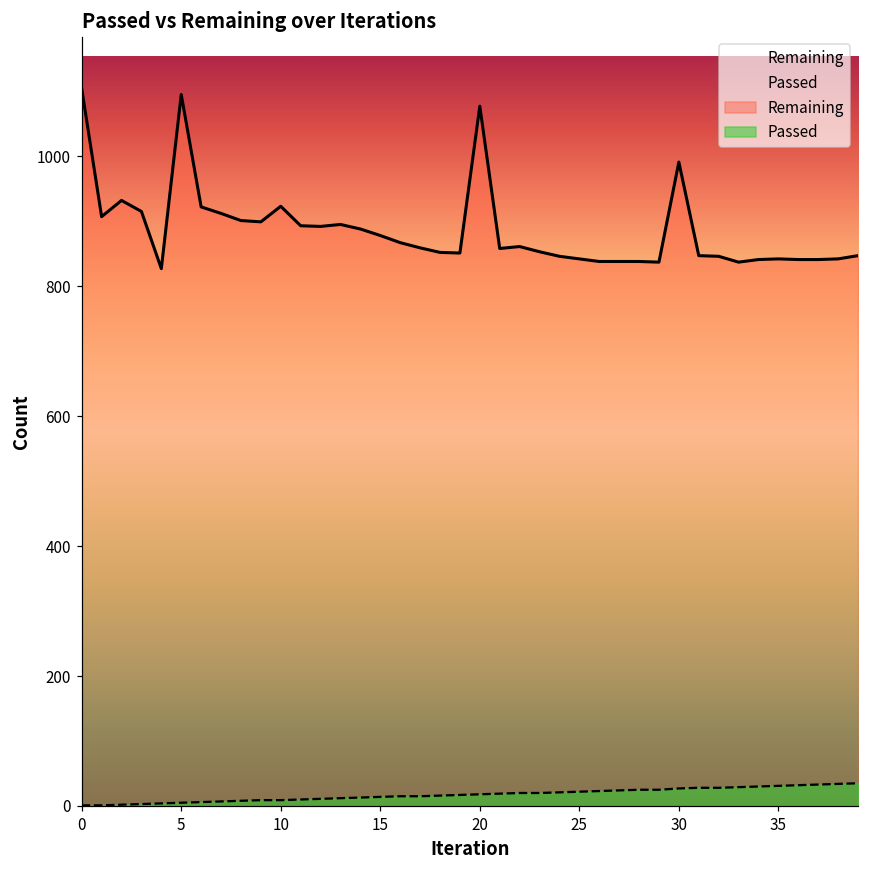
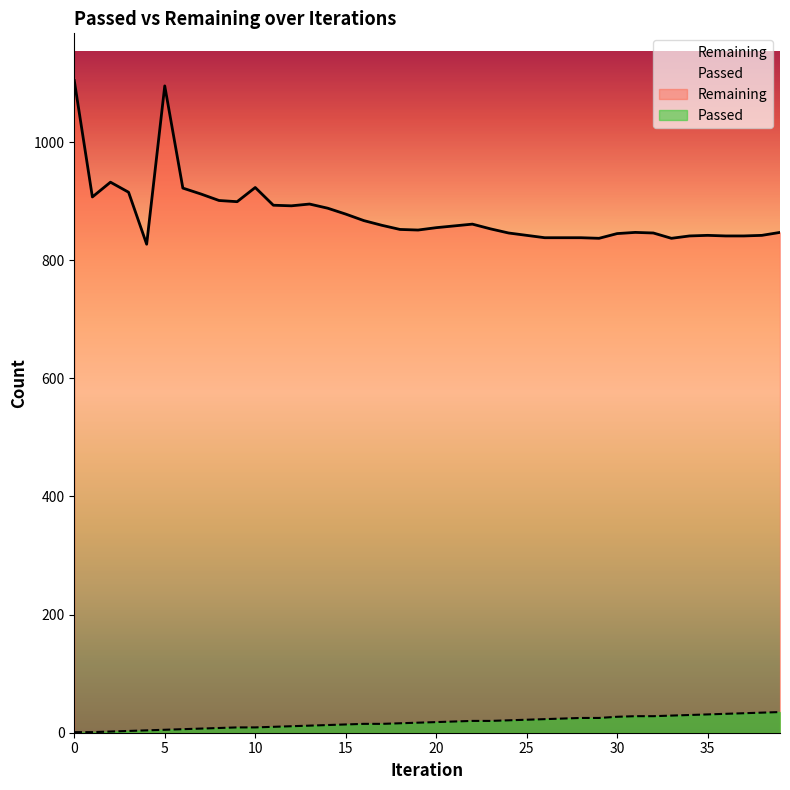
  {
    "Remaining": {
      "0": 1100,
      "5": 1100,
      "10": 920,
      "15": 880,
-     "20": 1080,
+     "20": 860,
      "25": 840,
-     "30": 990,
+     "30": 850,
      "35": 840
    },
    "Passed": {
      "0": 0,
      "5": 10,
      "10": 10,
      "15": 10,
      "20": 20,
      "25": 20,
      "30": 30,
      "35": 30
    }
  }
